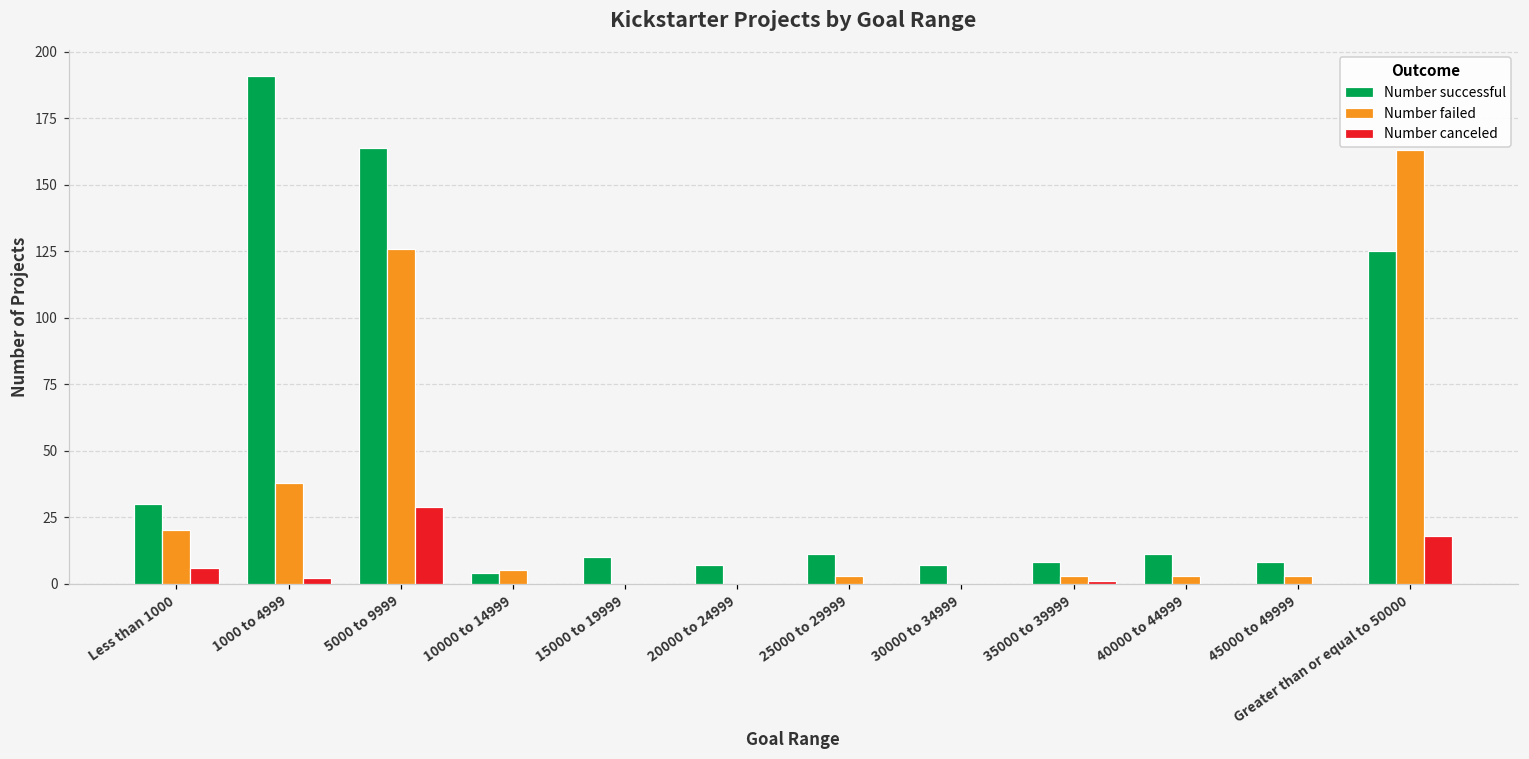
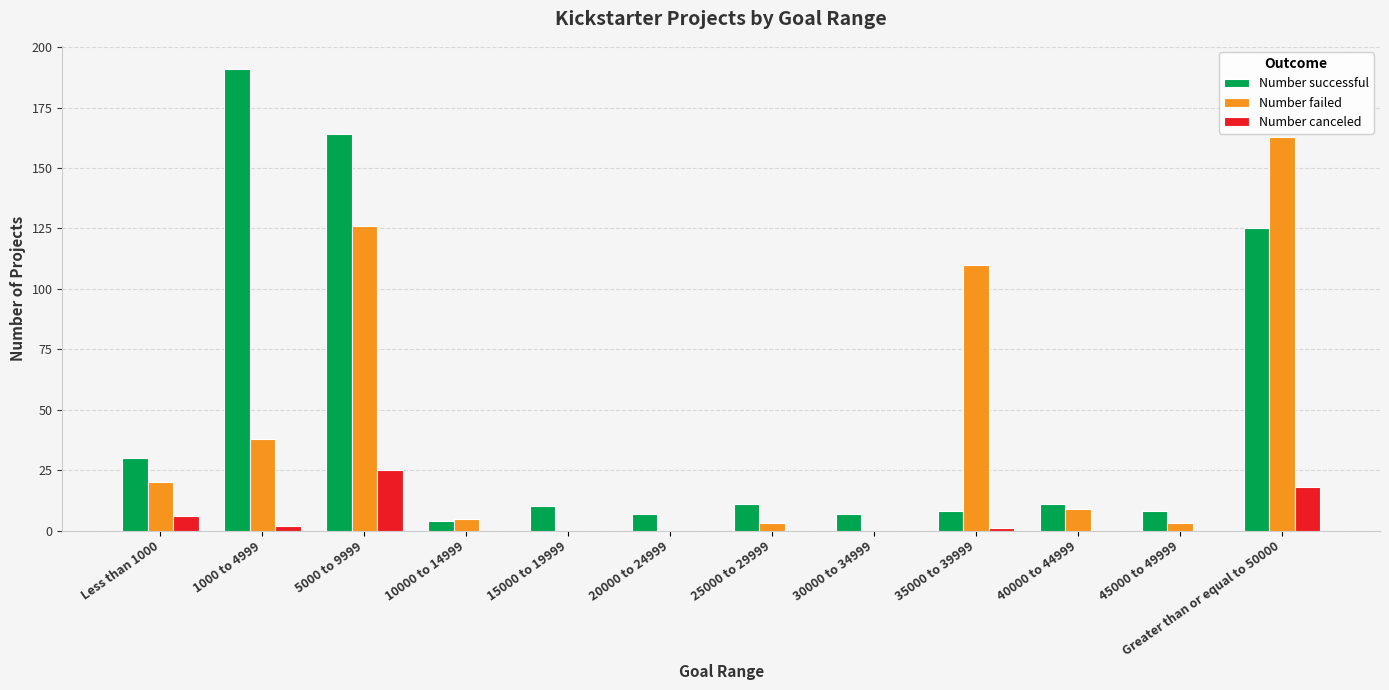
  {
    "Number successful": {
      "Less than 1000": 30,
      "1000 to 4999": 191,
      "5000 to 9999": 164,
      "10000 to 14999": 4,
      "15000 to 19999": 10,
      "20000 to 24999": 7,
      "25000 to 29999": 11,
      "30000 to 34999": 7,
      "35000 to 39999": 8,
      "40000 to 44999": 11,
      "45000 to 49999": 8,
      "Greater than or equal to 50000": 125
    },
    "Number failed": {
      "Less than 1000": 20,
      "1000 to 4999": 38,
      "5000 to 9999": 126,
      "10000 to 14999": 5,
      "15000 to 19999": 0,
      "20000 to 24999": 0,
      "25000 to 29999": 3,
      "30000 to 34999": 0,
-     "35000 to 39999": 3,
-     "40000 to 44999": 3,
+     "35000 to 39999": 110,
+     "40000 to 44999": 9,
      "45000 to 49999": 3,
      "Greater than or equal to 50000": 163
    },
    "Number canceled": {
      "Less than 1000": 6,
      "1000 to 4999": 2,
-     "5000 to 9999": 29,
+     "5000 to 9999": 25,
      "10000 to 14999": 0,
      "15000 to 19999": 0,
      "20000 to 24999": 0,
      "25000 to 29999": 0,
      "30000 to 34999": 0,
      "40000 to 44999": 0,
      "45000 to 49999": 0,
      "Greater than or equal to 50000": 18
    }
  }
